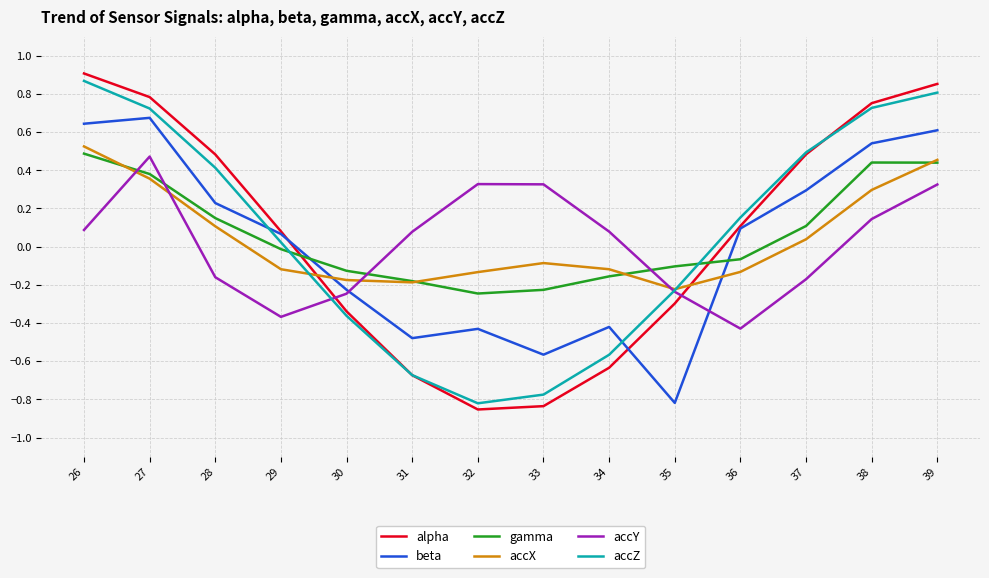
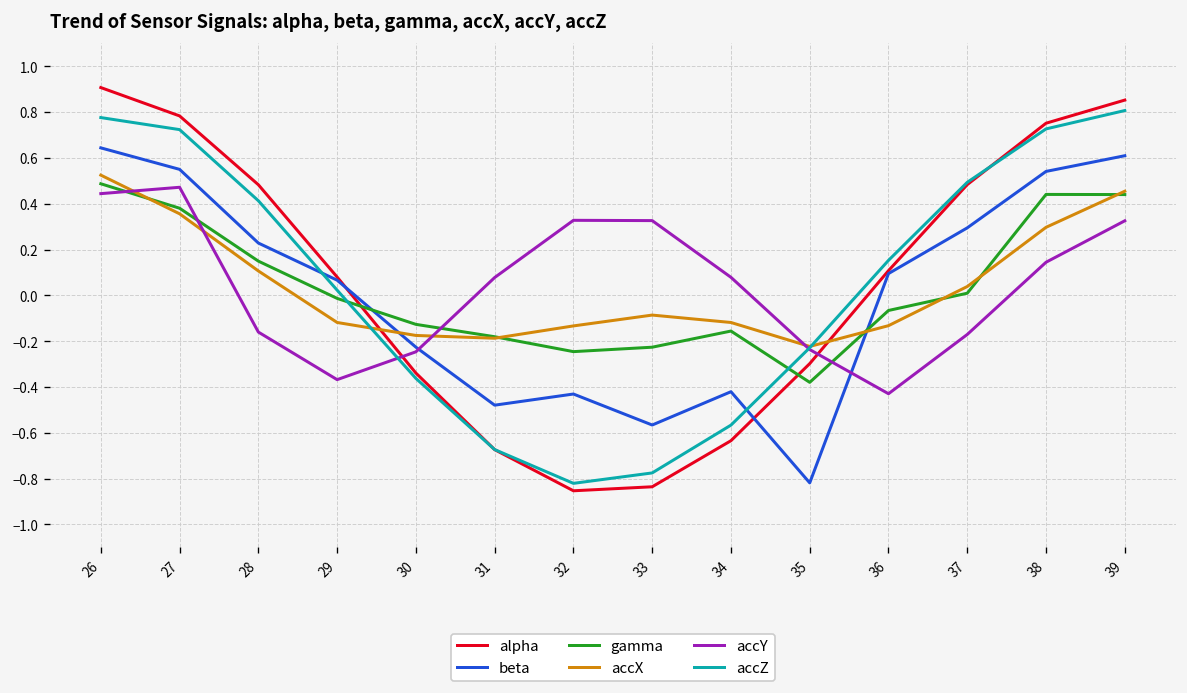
  {
    "alpha": {
      "26": 0.91,
      "27": 0.78,
      "28": 0.48,
      "29": 0.08,
      "30": -0.34,
      "32": -0.85,
      "33": -0.84,
      "34": -0.63,
      "35": -0.30,
      "38": 0.75,
      "39": 0.85
    },
    "beta": {
      "26": 0.64,
-     "27": 0.67,
+     "27": 0.55,
      "28": 0.23,
      "29": 0.07,
      "30": -0.23,
      "31": -0.48,
      "32": -0.43,
      "33": -0.57,
      "34": -0.42,
      "35": -0.82,
      "37": 0.29,
      "38": 0.54,
      "39": 0.61
    },
    "gamma": {
      "26": 0.49,
      "27": 0.38,
      "28": 0.15,
      "29": -0.01,
      "30": -0.13,
      "32": -0.25,
      "33": -0.23,
      "34": -0.16,
-     "35": -0.10,
+     "35": -0.38,
      "36": -0.07,
-     "37": 0.11,
+     "37": 0.01,
      "38": 0.44,
      "39": 0.44
    },
    "accX": {
      "26": 0.52,
      "27": 0.36,
      "28": 0.11,
      "29": -0.12,
      "30": -0.17,
      "32": -0.13,
      "33": -0.09,
      "34": -0.12,
      "36": -0.13,
      "37": 0.04,
      "38": 0.30,
      "39": 0.45
    },
    "accY": {
-     "26": 0.09,
+     "26": 0.44,
      "27": 0.47,
      "28": -0.16,
      "29": -0.37,
      "30": -0.25,
      "31": 0.08,
      "32": 0.33,
      "33": 0.33,
      "34": 0.08,
      "36": -0.43,
      "37": -0.17,
      "38": 0.14,
      "39": 0.33
    },
    "accZ": {
-     "26": 0.87,
+     "26": 0.78,
      "27": 0.72,
      "28": 0.41,
      "29": 0.02,
      "30": -0.36,
      "32": -0.82,
      "33": -0.77,
      "34": -0.57,
      "36": 0.15,
      "38": 0.73,
      "39": 0.81
    }
  }
